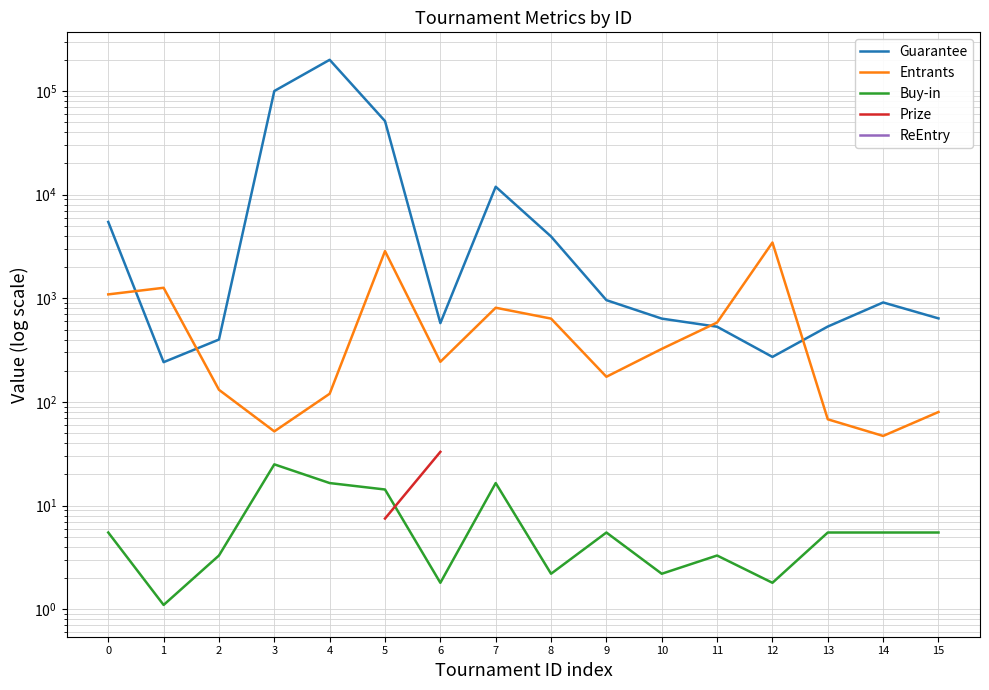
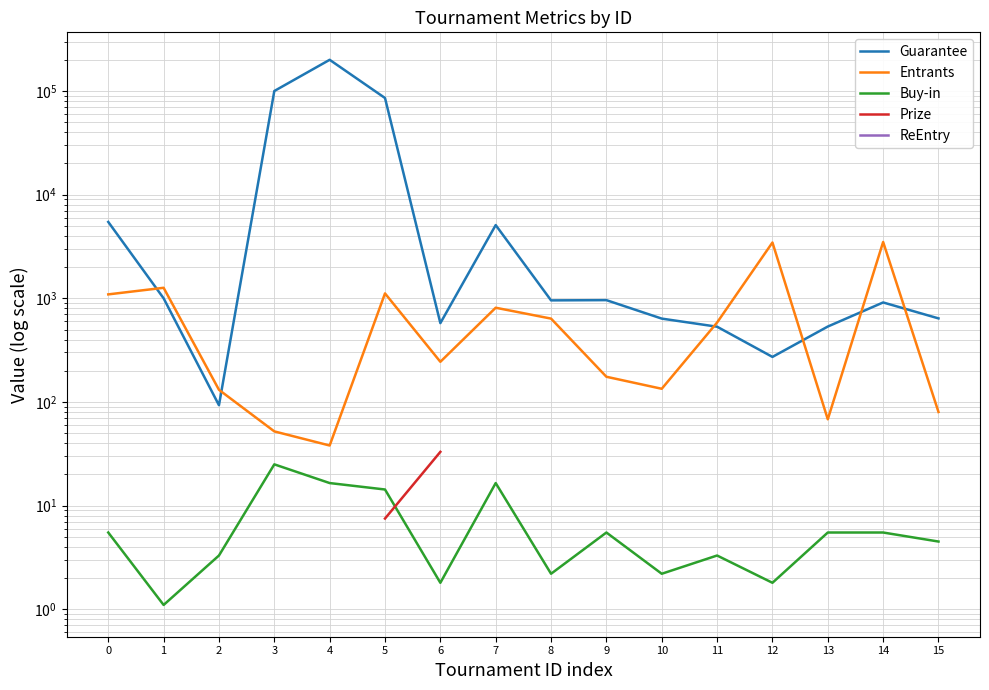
  {
    "Guarantee": {
      "0": 5000,
-     "1": 240,
-     "2": 400,
+     "1": 1000,
+     "2": 90,
      "3": 100000,
      "4": 200000,
-     "5": 50000,
+     "5": 90000,
      "6": 600,
-     "7": 12000,
-     "8": 3900,
+     "7": 5000,
+     "8": 1000,
      "9": 1000,
      "10": 600,
      "11": 500,
      "12": 270,
      "13": 500,
      "14": 900,
      "15": 600
    },
    "Entrants": {
      "0": 1100,
      "1": 1300,
      "2": 130,
      "3": 50,
-     "4": 120,
-     "5": 2900,
+     "4": 38,
+     "5": 1100,
      "6": 240,
      "7": 800,
      "8": 600,
      "9": 180,
-     "10": 330,
+     "10": 130,
      "11": 600,
      "12": 3500,
      "13": 70,
-     "14": 50,
+     "14": 3500,
      "15": 80
    },
    "Buy-in": {
      "0": 6,
      "1": 1.1,
      "2": 3.3,
      "3": 25,
      "4": 17,
      "5": 14,
      "6": 1.8,
      "7": 17,
      "8": 2.2,
      "9": 6,
      "10": 2.2,
      "11": 3.3,
      "12": 1.8,
      "13": 6,
      "14": 6,
-     "15": 6
+     "15": 4.5
    },
    "Prize": {
      "5": 8,
      "6": 33
    },
    "ReEntry": {
      "1": 1.0,
      "8": 1.0
    }
  }
